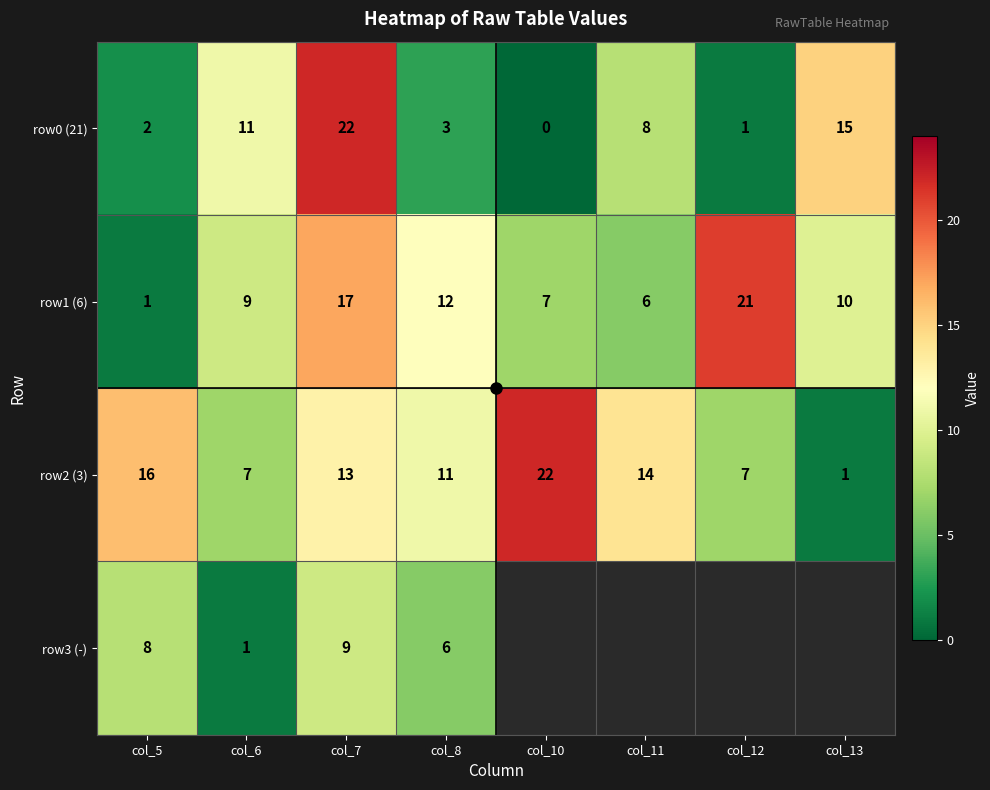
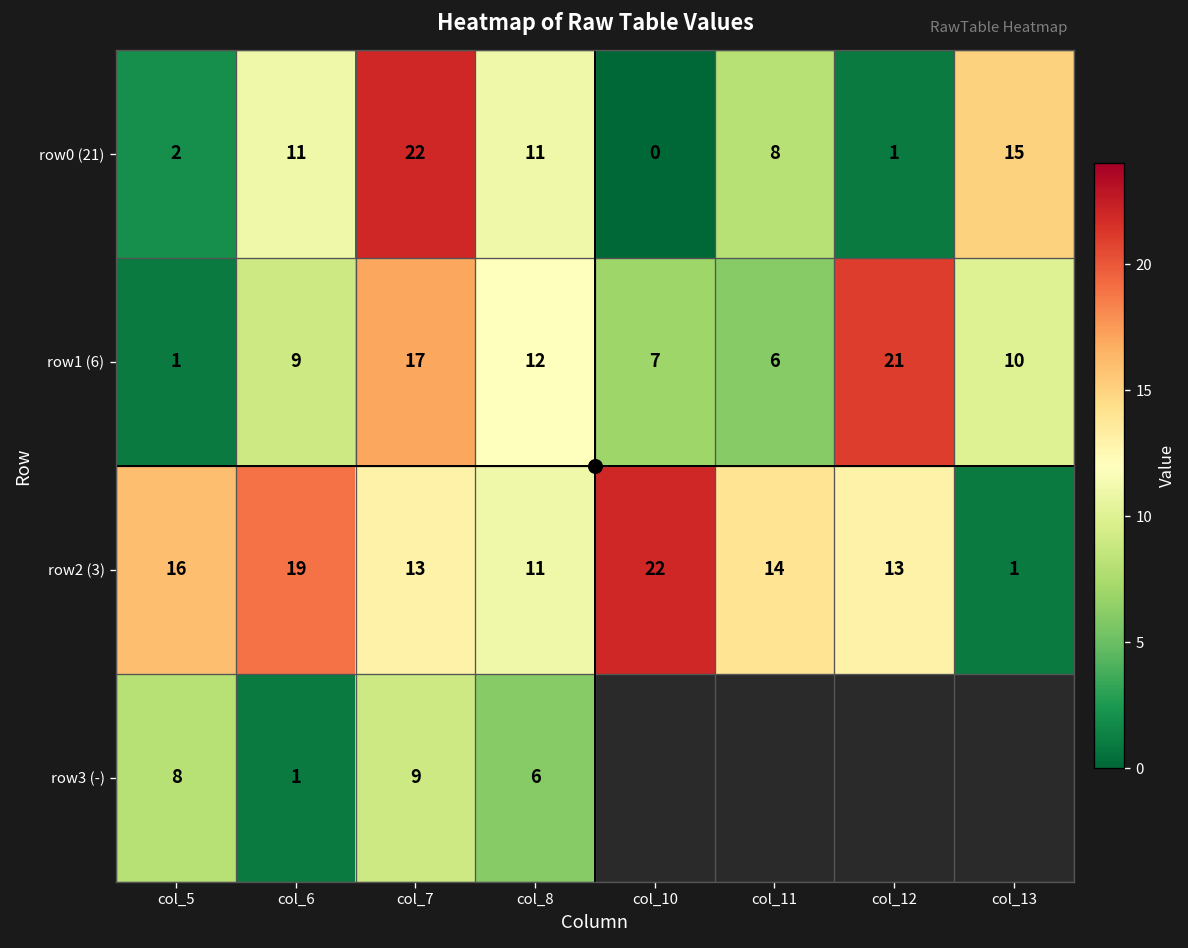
  {
    "row0 (21)": {
      "col_5": 2,
      "col_6": 11,
      "col_7": 22,
-     "col_8": 3,
+     "col_8": 11,
      "col_10": 0,
      "col_11": 8,
      "col_12": 1,
      "col_13": 15
    },
    "row1 (6)": {
      "col_5": 1,
      "col_6": 9,
      "col_7": 17,
      "col_8": 12,
      "col_10": 7,
      "col_11": 6,
      "col_12": 21,
      "col_13": 10
    },
    "row2 (3)": {
      "col_5": 16,
-     "col_6": 7,
+     "col_6": 19,
      "col_7": 13,
      "col_8": 11,
      "col_10": 22,
      "col_11": 14,
-     "col_12": 7,
+     "col_12": 13,
      "col_13": 1
    },
    "row3 (-)": {
      "col_5": 8,
      "col_6": 1,
      "col_7": 9,
      "col_8": 6
    }
  }
